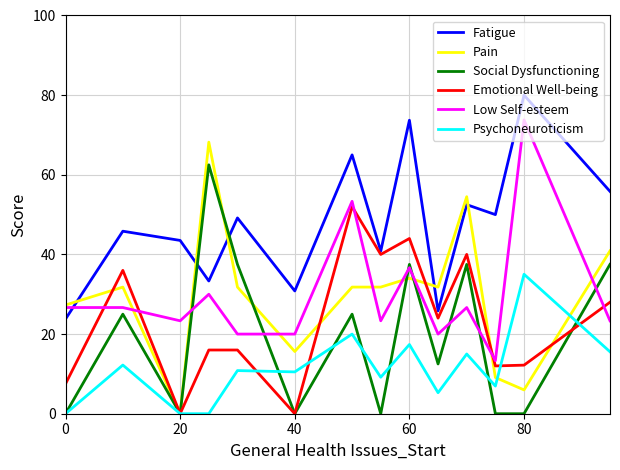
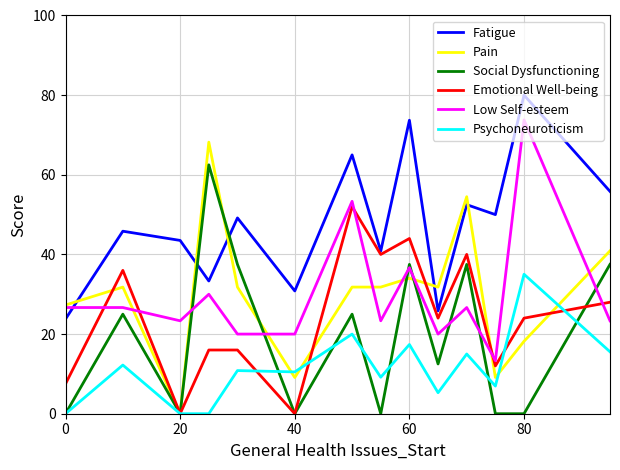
  {
    "Fatigue": {
      "0": 24,
      "20": 44,
      "40": 31,
      "60": 74
    },
    "Pain": {
-     "40": 16,
+     "40": 9,
      "60": 34,
-     "80": 6
+     "80": 18
    },
    "Social Dysfunctioning": {
      "60": 38,
      "80": 0
    },
    "Emotional Well-being": {
      "0": 8,
      "60": 44,
-     "80": 12
+     "80": 24
    },
    "Low Self-esteem": {
      "20": 23,
      "40": 20,
      "60": 37
    },
    "Psychoneuroticism": {
      "40": 11,
      "60": 17,
      "80": 35
    }
  }
